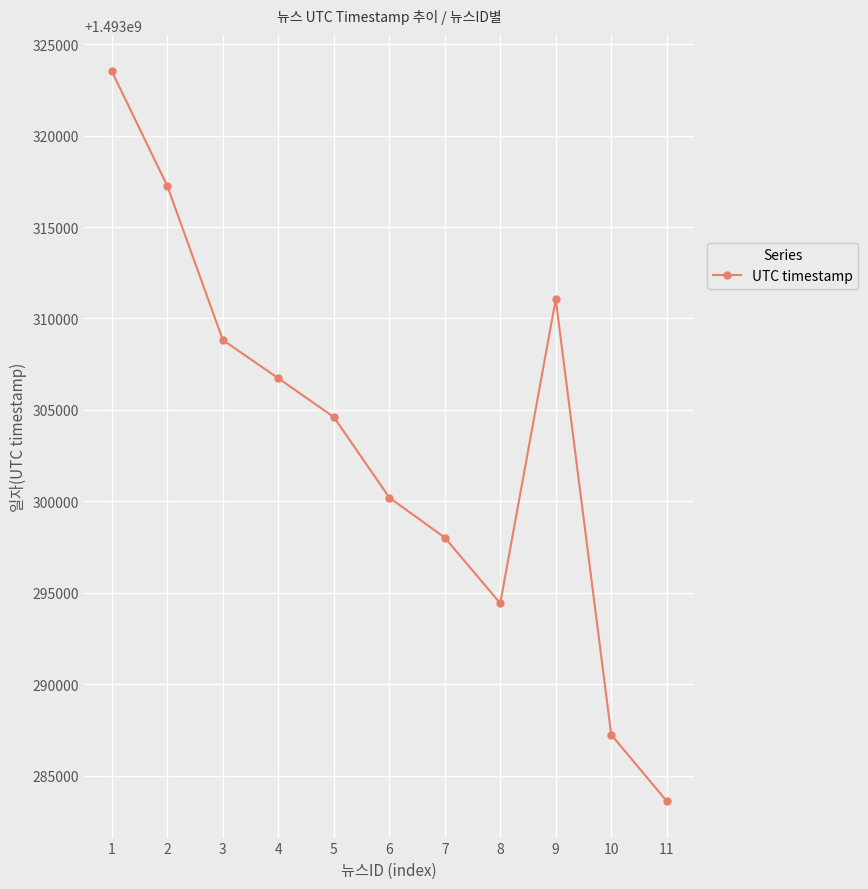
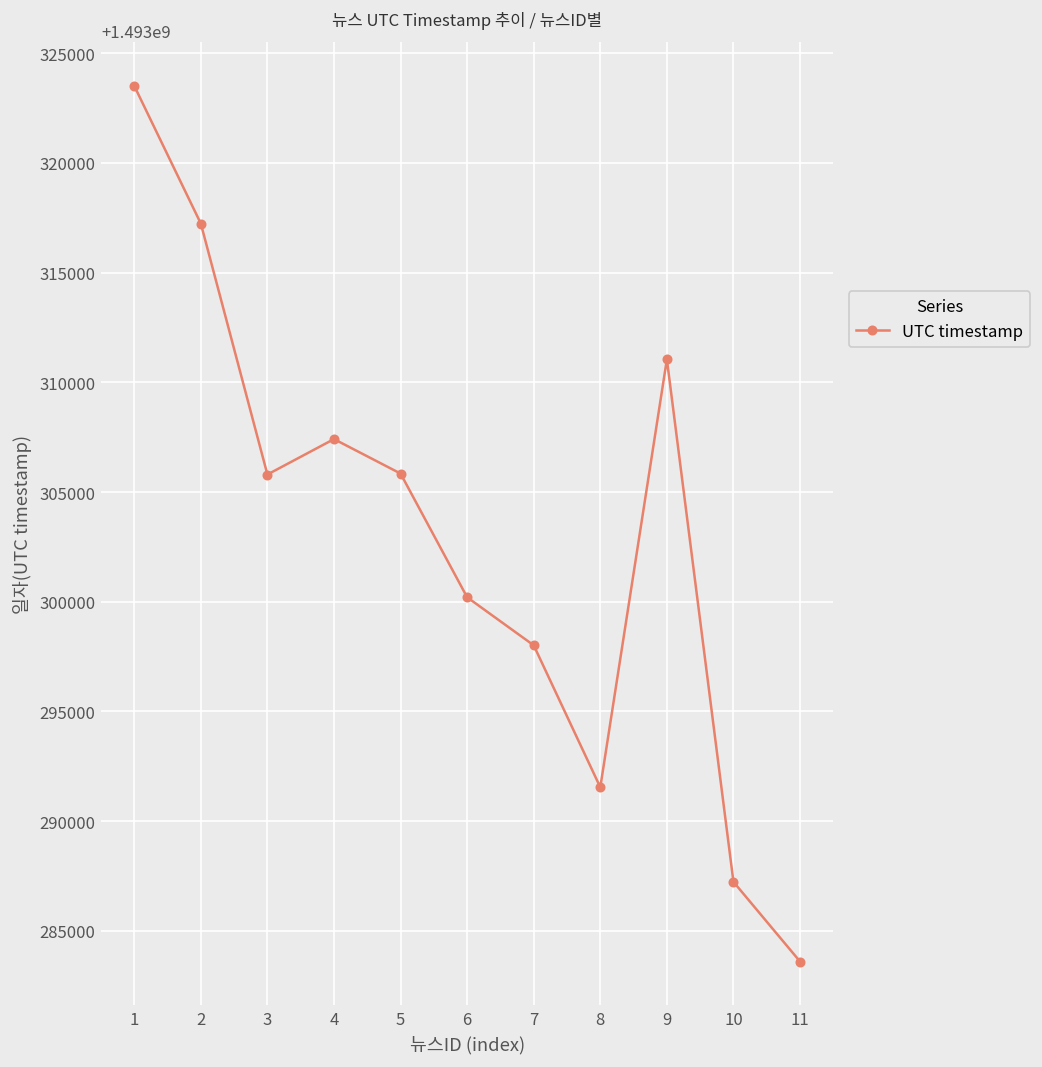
  {
    "1": 1493323500,
    "2": 1493317200,
-   "3": 1493308800,
-   "4": 1493306700,
-   "5": 1493304600,
+   "3": 1493305800,
+   "4": 1493307400,
+   "5": 1493305800,
    "6": 1493300200,
    "7": 1493298000,
-   "8": 1493294400,
+   "8": 1493291500,
    "9": 1493311000,
    "10": 1493287200,
    "11": 1493283600
  }
